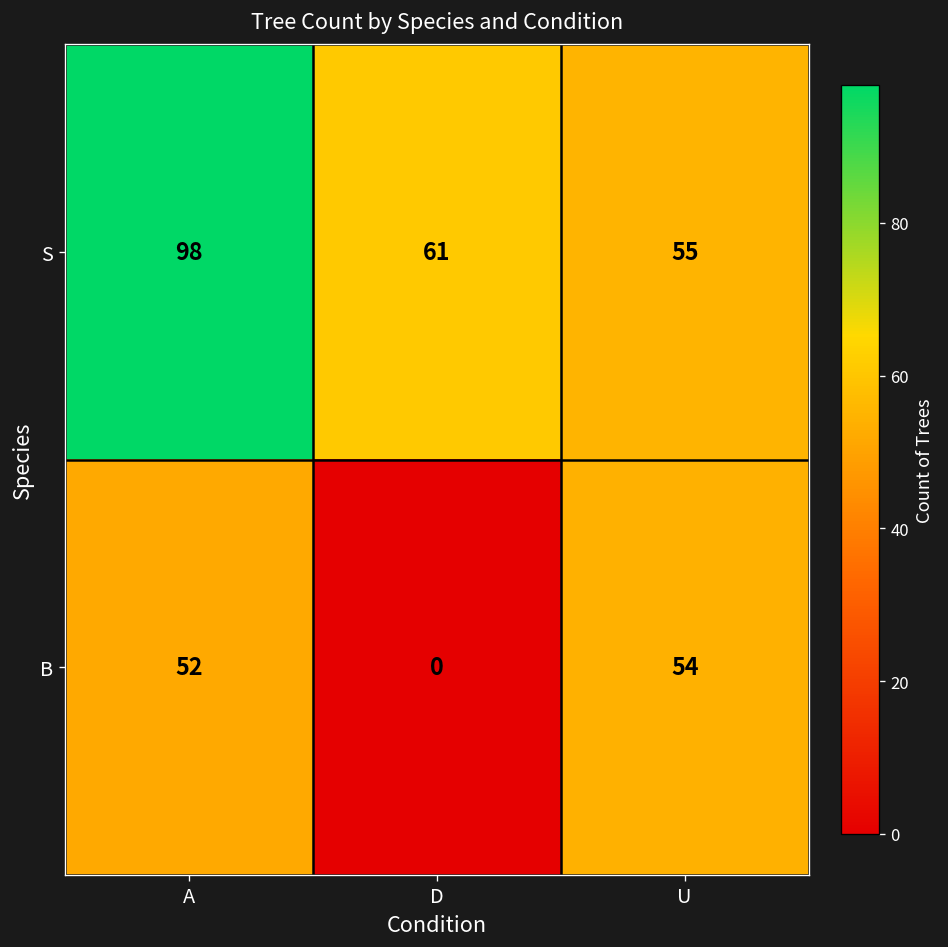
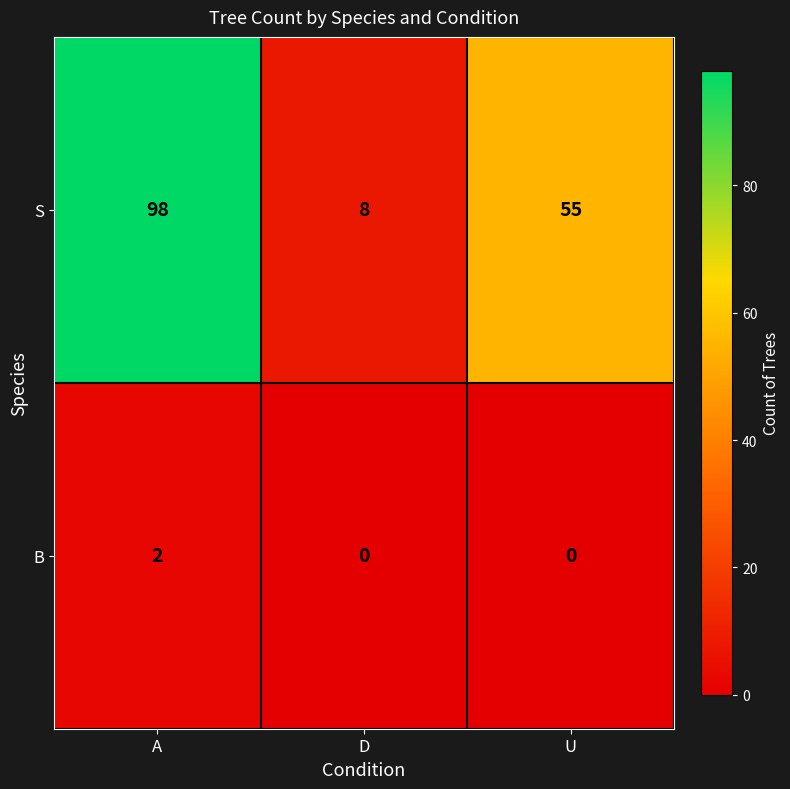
  {
    "S": {
      "A": 98,
-     "D": 61,
+     "D": 8,
      "U": 55
    },
    "B": {
-     "A": 52,
+     "A": 2,
      "D": 0,
-     "U": 54
+     "U": 0
    }
  }
